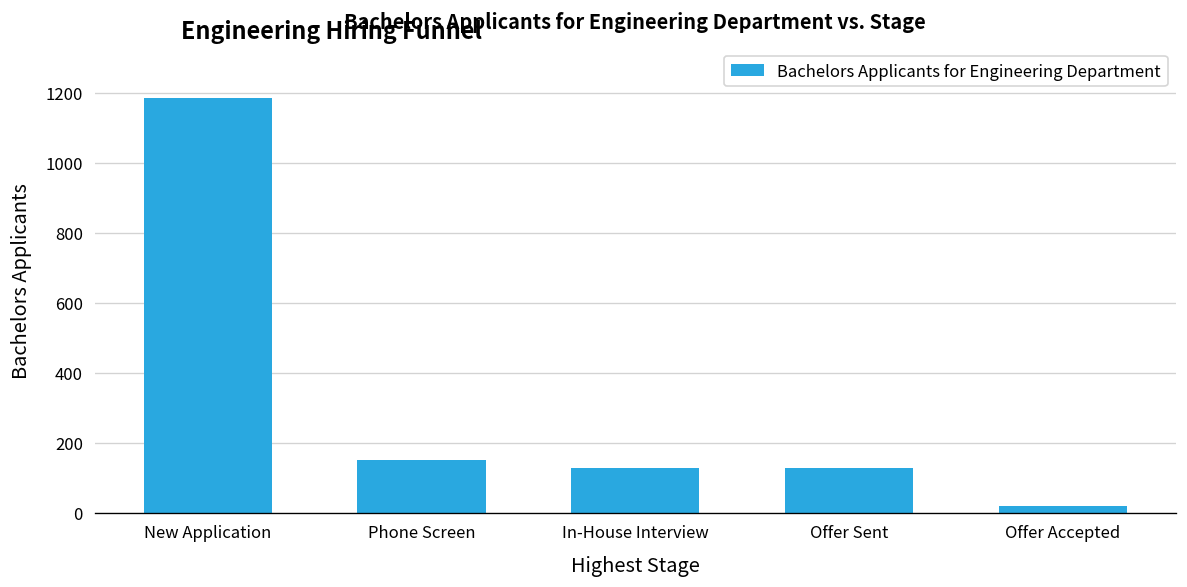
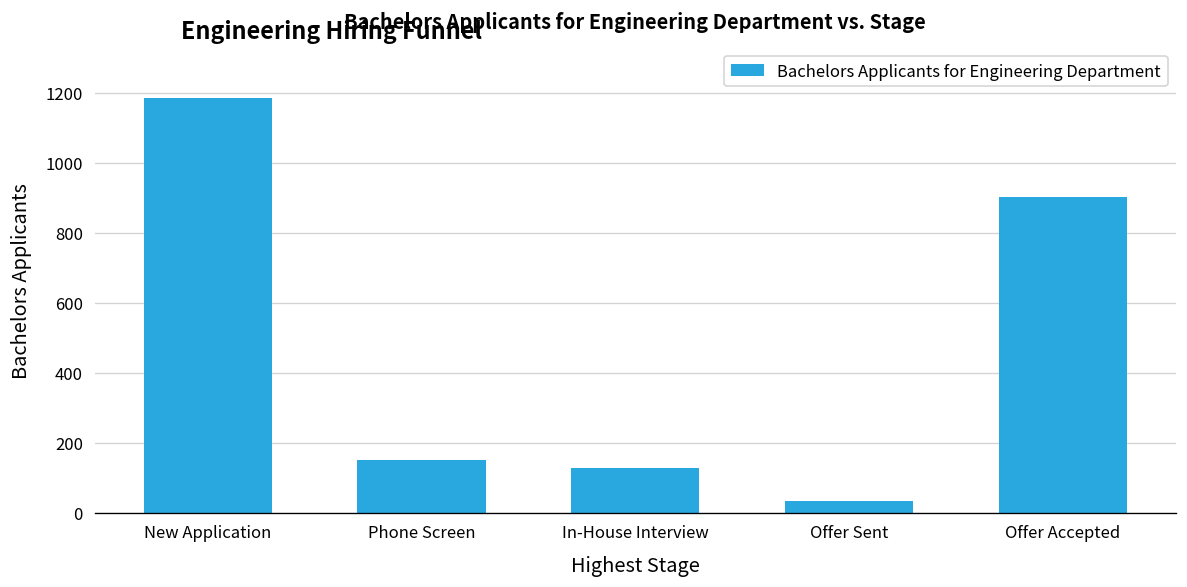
  {
    "New Application": 1190,
    "Phone Screen": 150,
    "In-House Interview": 130,
-   "Offer Sent": 130,
-   "Offer Accepted": 20
+   "Offer Sent": 30,
+   "Offer Accepted": 900
  }
